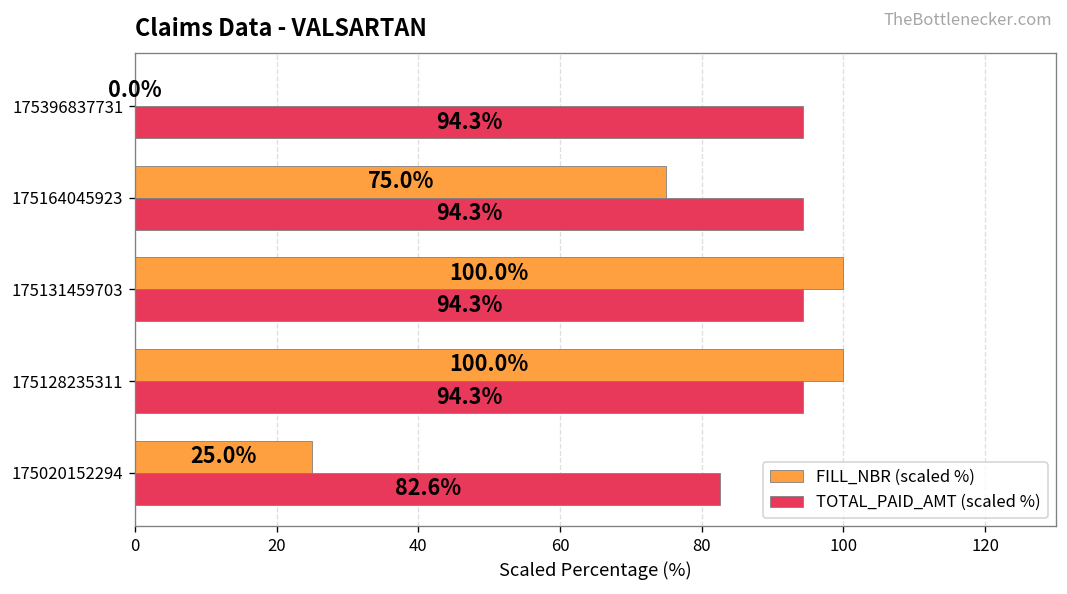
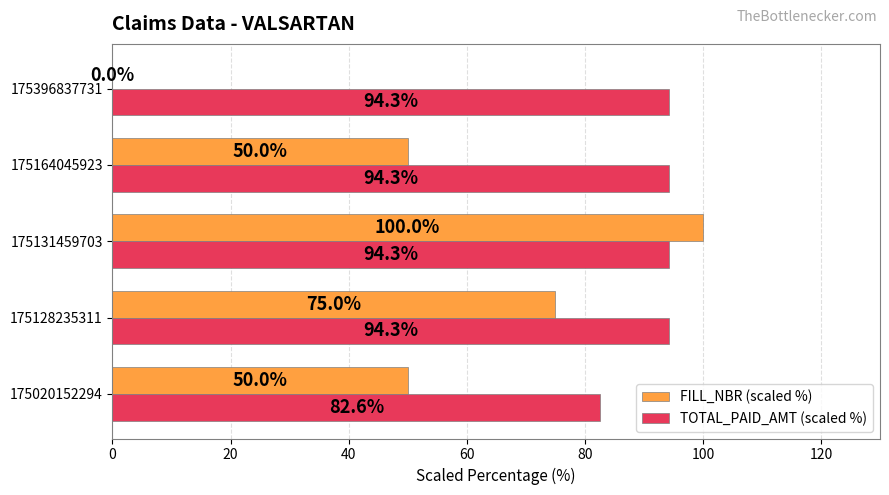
  {
    "FILL_NBR (scaled %)": {
      "175396837731": "0.0%",
-     "175164045923": "75.0%",
+     "175164045923": "50.0%",
      "175131459703": "100.0%",
-     "175128235311": "100.0%",
-     "175020152294": "25.0%"
+     "175128235311": "75.0%",
+     "175020152294": "50.0%"
    },
    "TOTAL_PAID_AMT (scaled %)": {
      "175396837731": "94.3%",
      "175164045923": "94.3%",
      "175131459703": "94.3%",
      "175128235311": "94.3%",
      "175020152294": "82.6%"
    }
  }
